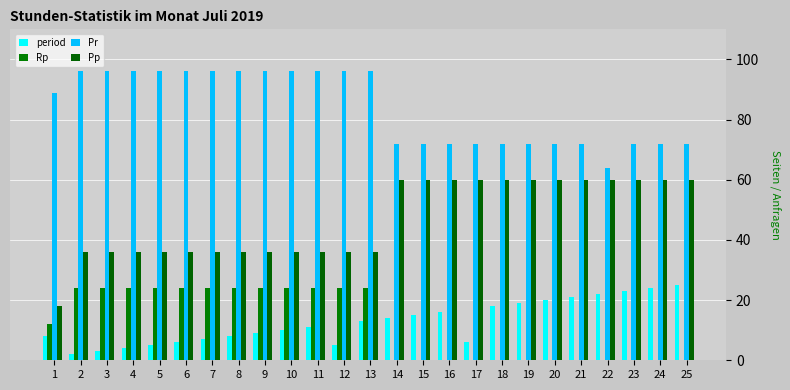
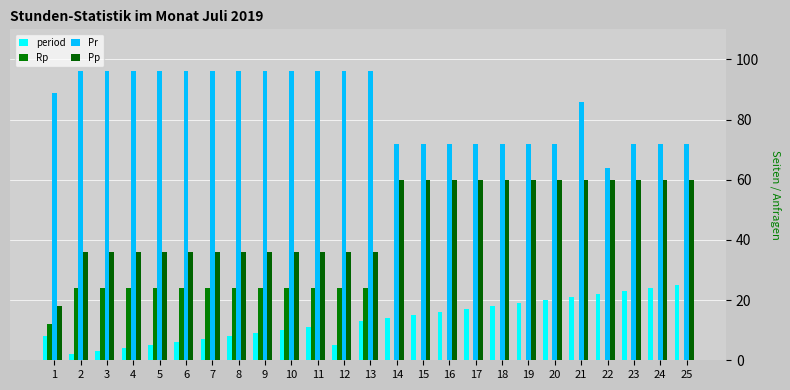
  {
    "period": {
      "1": 8,
      "2": 2,
      "3": 3,
      "4": 4,
      "5": 5,
      "6": 6,
      "7": 7,
      "8": 8,
      "9": 9,
      "10": 10,
      "11": 11,
      "12": 5,
      "13": 13,
      "14": 14,
      "15": 15,
      "16": 16,
-     "17": 6,
+     "17": 17,
      "18": 18,
      "19": 19,
      "20": 20,
      "21": 21,
      "22": 22,
      "23": 23,
      "24": 24,
      "25": 25
    },
    "Pr": {
      "1": 89,
      "2": 96,
      "3": 96,
      "4": 96,
      "5": 96,
      "6": 96,
      "7": 96,
      "8": 96,
      "9": 96,
      "10": 96,
      "11": 96,
      "12": 96,
      "13": 96,
      "14": 72,
      "15": 72,
      "16": 72,
      "17": 72,
      "18": 72,
      "19": 72,
      "20": 72,
-     "21": 72,
+     "21": 86,
      "22": 64,
      "23": 72,
      "24": 72,
      "25": 72
    }
  }
